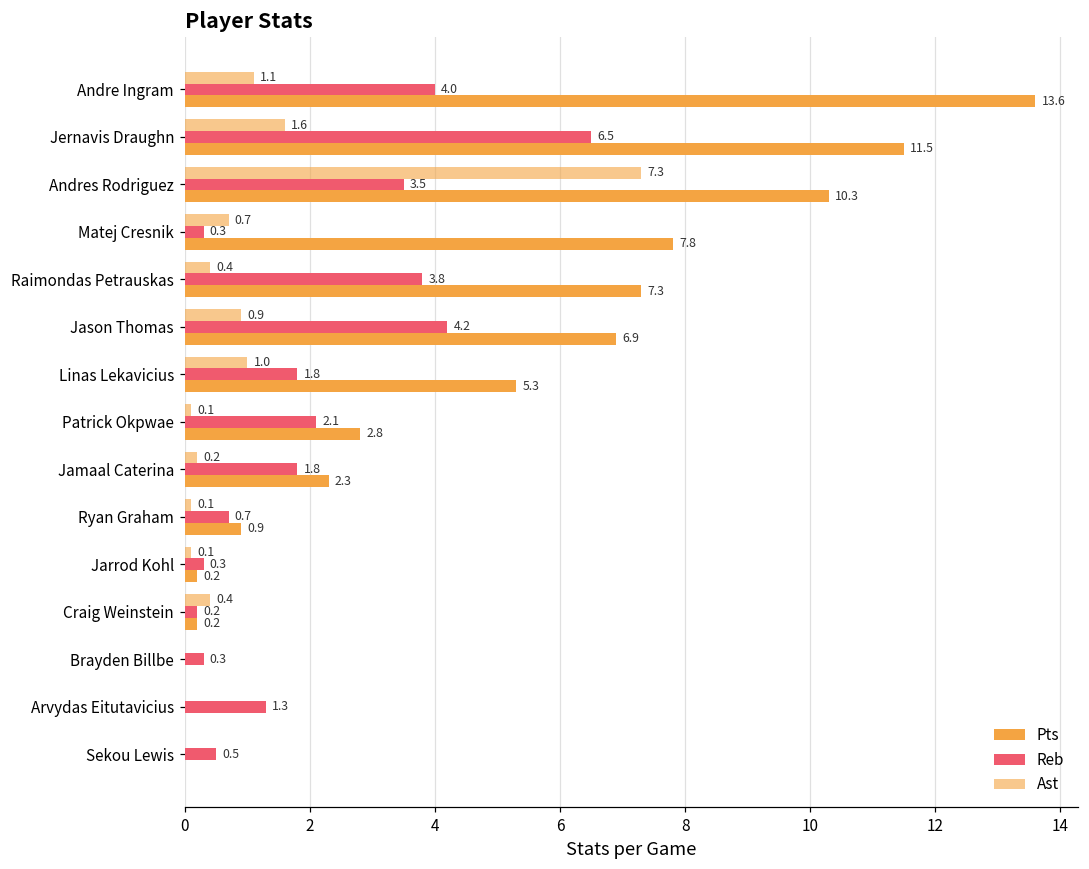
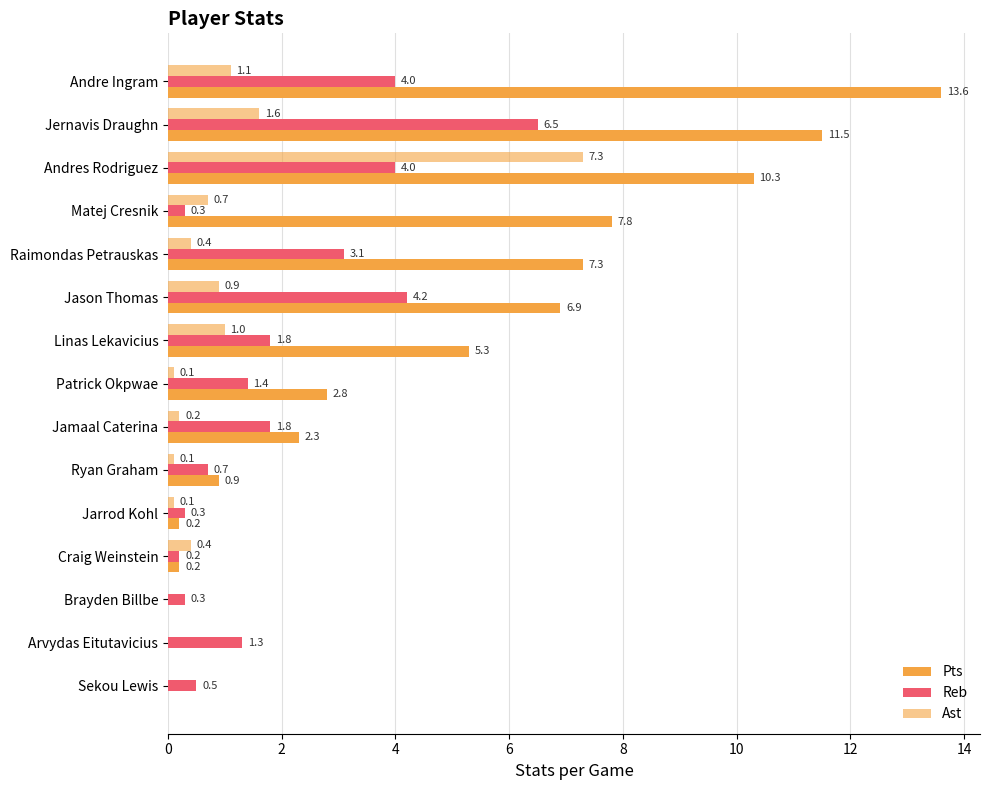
  {
    "Reb": {
      "Andre Ingram": 4.0,
      "Jernavis Draughn": 6.5,
-     "Andres Rodriguez": 3.5,
+     "Andres Rodriguez": 4.0,
      "Matej Cresnik": 0.3,
-     "Raimondas Petrauskas": 3.8,
+     "Raimondas Petrauskas": 3.1,
      "Jason Thomas": 4.2,
      "Linas Lekavicius": 1.8,
-     "Patrick Okpwae": 2.1,
+     "Patrick Okpwae": 1.4,
      "Jamaal Caterina": 1.8,
      "Ryan Graham": 0.7,
      "Jarrod Kohl": 0.3,
      "Craig Weinstein": 0.2,
      "Brayden Billbe": 0.3,
      "Arvydas Eitutavicius": 1.3,
      "Sekou Lewis": 0.5
    }
  }
